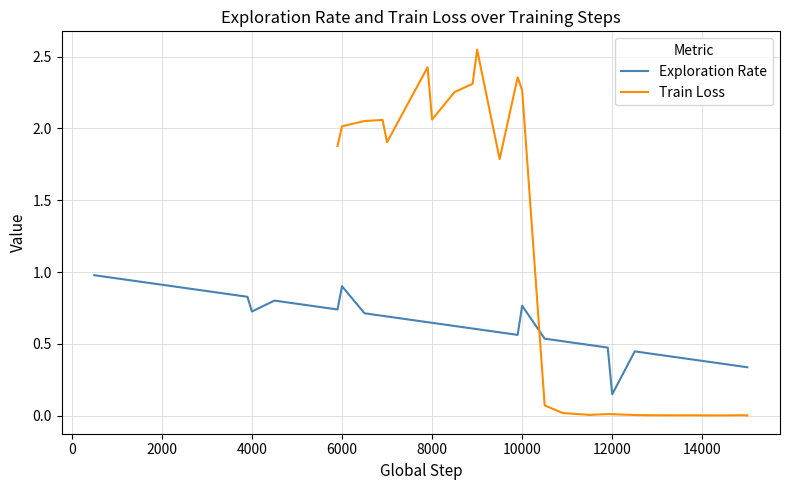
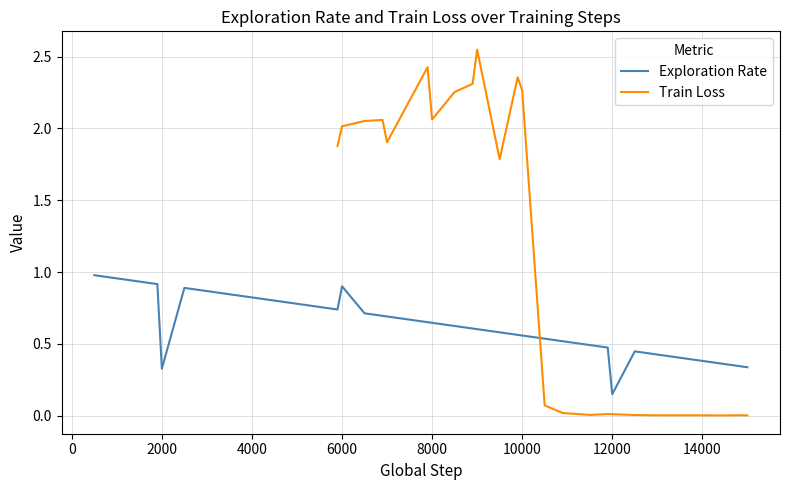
  {
    "Exploration Rate": {
-     "2000": 0.91,
-     "4000": 0.73,
+     "2000": 0.33,
+     "4000": 0.82,
      "6000": 0.90,
      "8000": 0.65,
-     "10000": 0.77,
+     "10000": 0.56,
      "12000": 0.15,
      "14000": 0.38
    },
    "Train Loss": {
      "6000": 2.01,
      "8000": 2.06,
      "10000": 2.27,
      "12000": 0.01,
      "14000": 0.00
    }
  }
